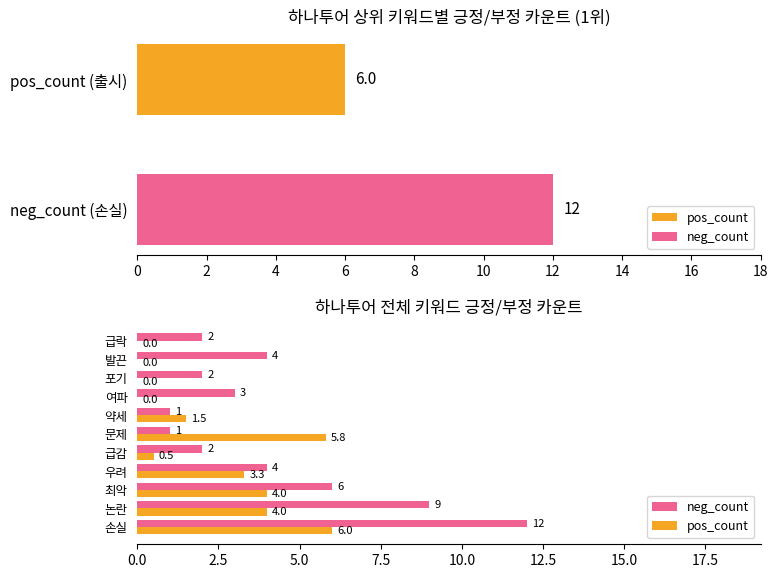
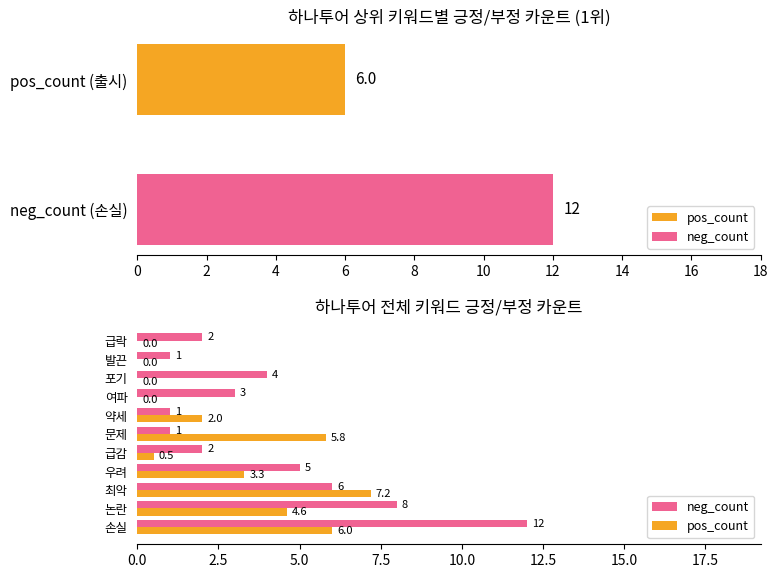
  {
    "하나투어 상위 키워드별 긍정/부정 카운트 (1위)": {
      "pos_count (출시)": 6.0,
      "neg_count (손실)": 12
    },
    "하나투어 전체 키워드 긍정/부정 카운트": {
      "neg_count": {
        "급락": 2,
-       "발끈": 4,
-       "포기": 2,
+       "발끈": 1,
+       "포기": 4,
        "여파": 3,
        "약세": 1,
        "문제": 1,
        "급감": 2,
-       "우려": 4,
+       "우려": 5,
        "최악": 6,
-       "논란": 9,
+       "논란": 8,
        "손실": 12
      },
      "pos_count": {
        "급락": 0.0,
        "발끈": 0.0,
        "포기": 0.0,
        "여파": 0.0,
-       "약세": 1.5,
+       "약세": 2.0,
        "문제": 5.8,
        "급감": 0.5,
        "우려": 3.3,
-       "최악": 4.0,
-       "논란": 4.0,
+       "최악": 7.2,
+       "논란": 4.6,
        "손실": 6.0
      }
    }
  }
